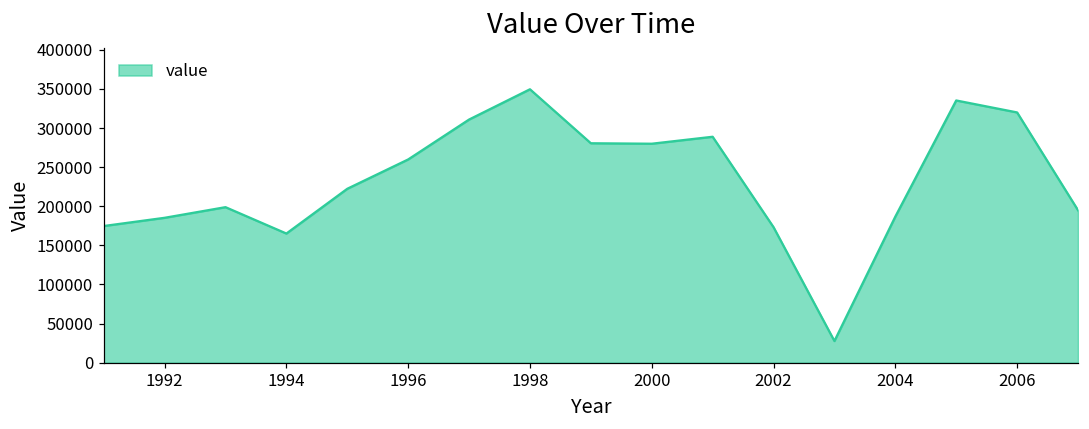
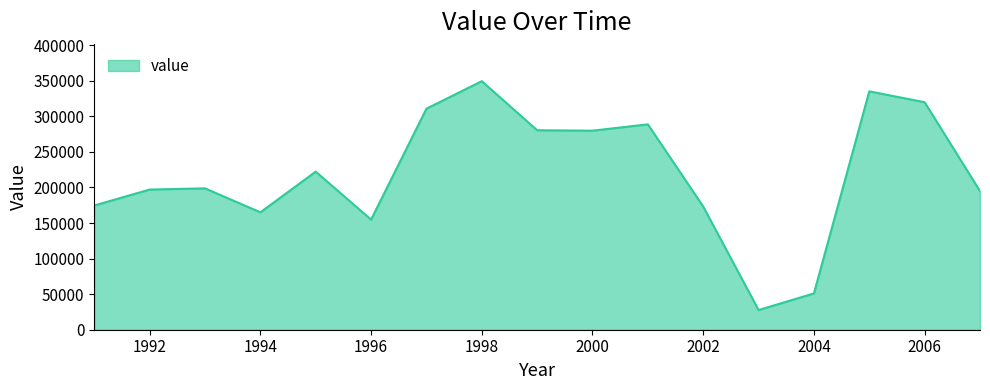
  {
-   "1992": 190000,
+   "1992": 200000,
    "1994": 170000,
-   "1996": 260000,
+   "1996": 150000,
    "1998": 350000,
    "2000": 280000,
    "2002": 170000,
-   "2004": 190000,
+   "2004": 50000,
    "2006": 320000
  }
